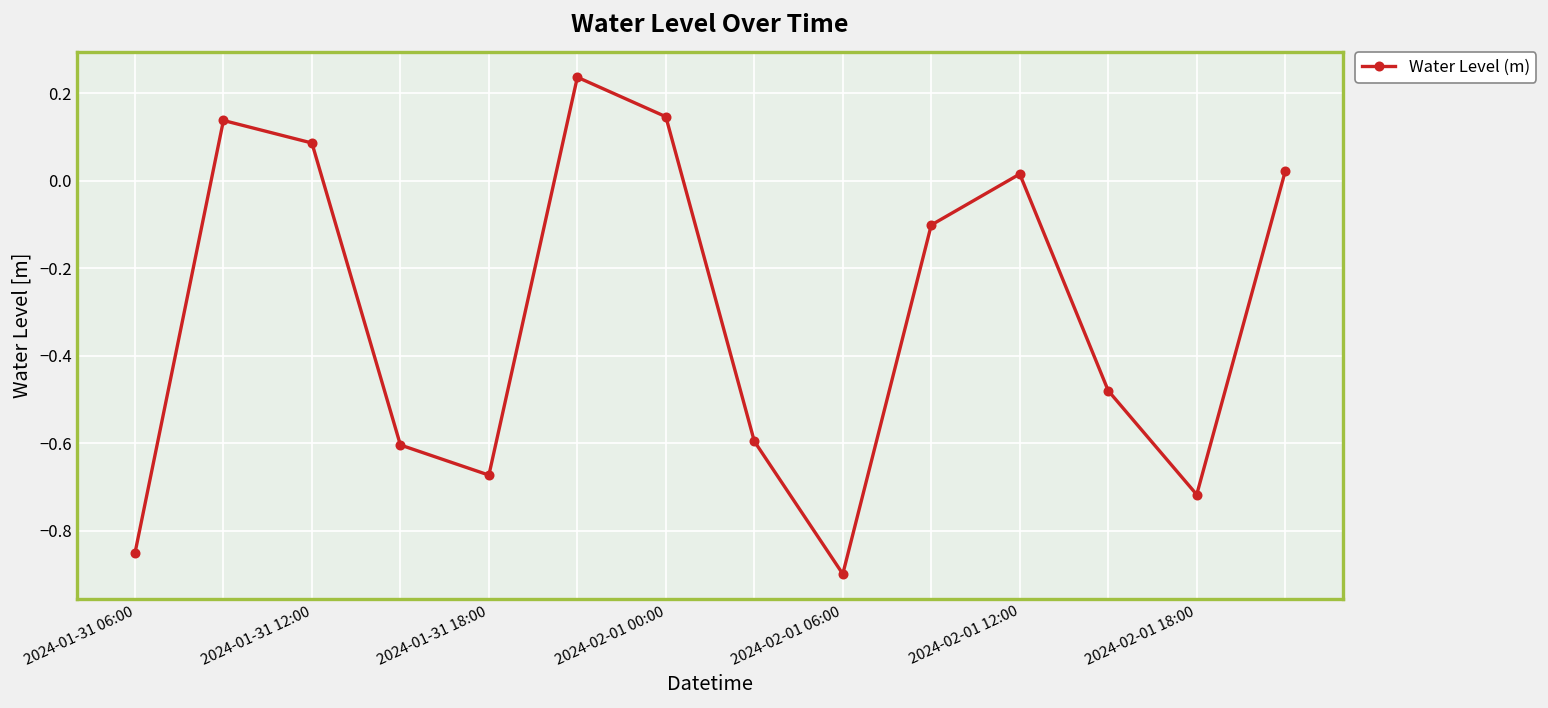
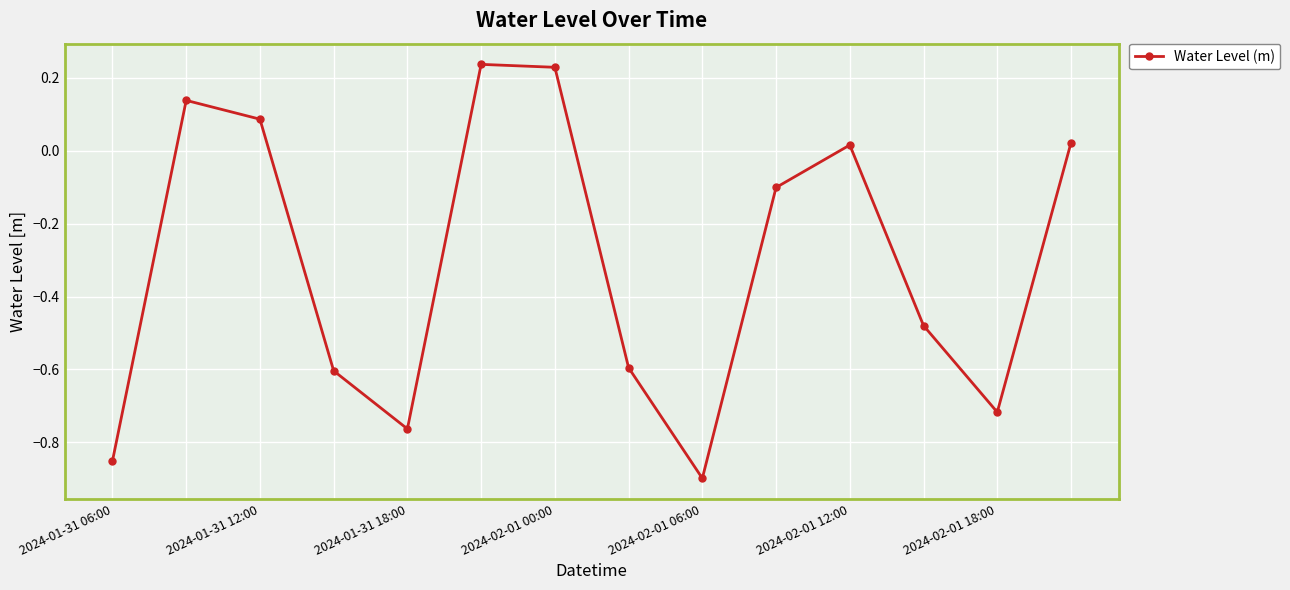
  {
    "2024-01-31 06:00": -0.85,
    "2024-01-31 12:00": 0.09,
-   "2024-01-31 18:00": -0.67,
-   "2024-02-01 00:00": 0.15,
+   "2024-01-31 18:00": -0.76,
+   "2024-02-01 00:00": 0.23,
    "2024-02-01 06:00": -0.90,
    "2024-02-01 12:00": 0.02,
    "2024-02-01 18:00": -0.72
  }
